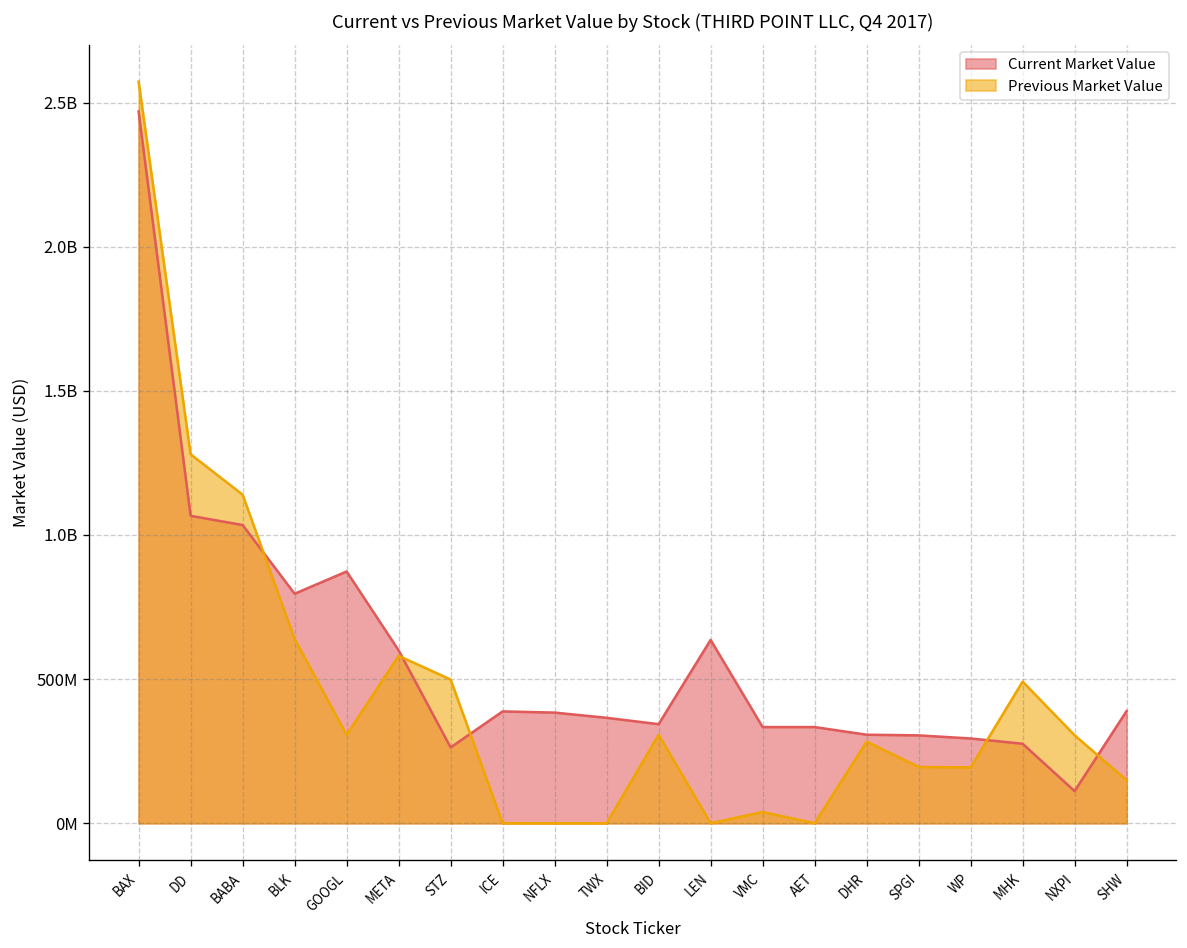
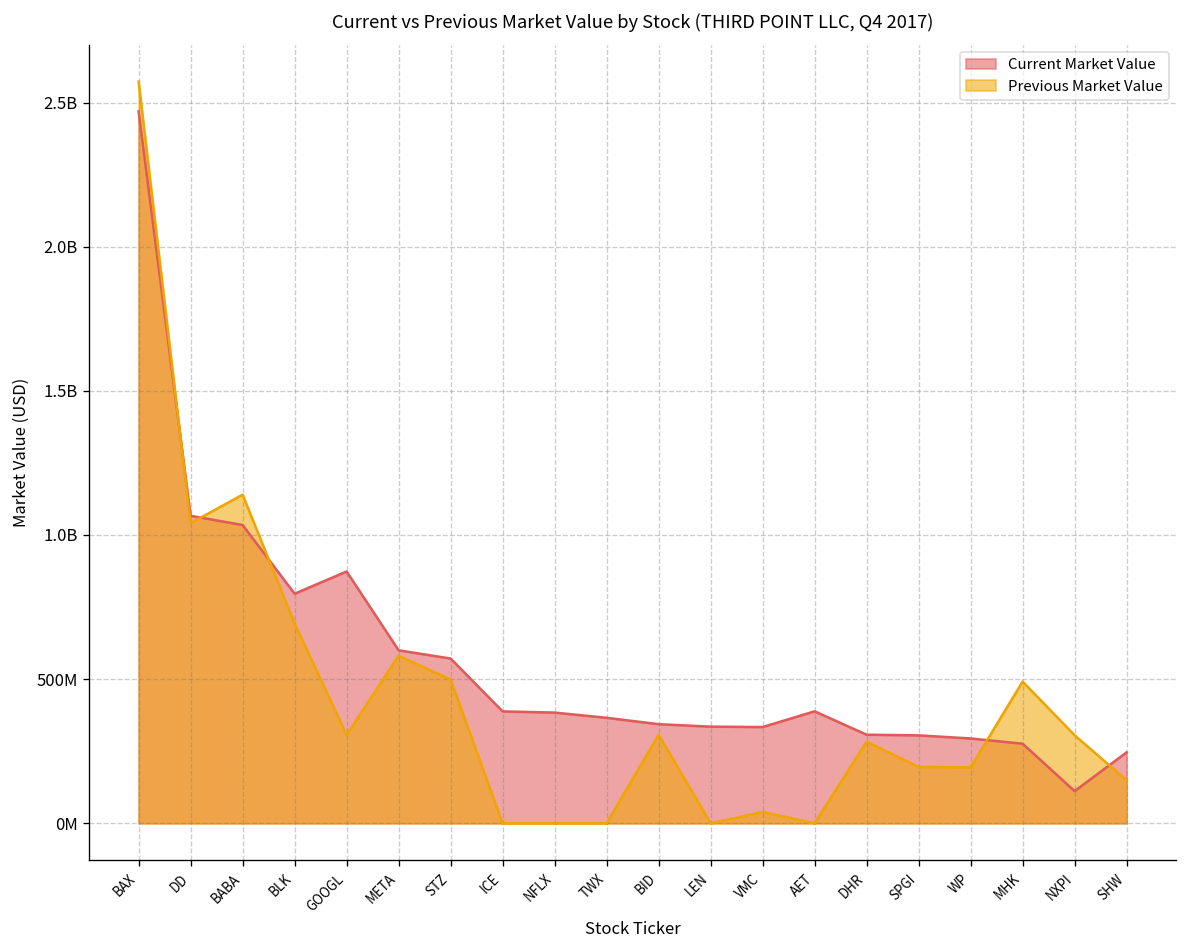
  {
    "Current Market Value": {
      "BAX": 2470000000,
      "DD": 1070000000,
      "BABA": 1030000000,
      "BLK": 800000000,
      "GOOGL": 870000000,
      "META": 600000000,
-     "STZ": 260000000,
+     "STZ": 570000000,
      "ICE": 390000000,
      "NFLX": 380000000,
      "TWX": 370000000,
      "BID": 340000000,
-     "LEN": 640000000,
+     "LEN": 340000000,
      "VMC": 330000000,
-     "AET": 330000000,
+     "AET": 390000000,
      "DHR": 310000000,
      "SPGI": 300000000,
      "WP": 290000000,
      "MHK": 280000000,
      "NXPI": 110000000,
-     "SHW": 390000000
+     "SHW": 250000000
    },
    "Previous Market Value": {
      "BAX": 2570000000,
-     "DD": 1280000000,
+     "DD": 1040000000,
      "BABA": 1140000000,
-     "BLK": 640000000,
+     "BLK": 690000000,
      "GOOGL": 310000000,
      "META": 580000000,
      "STZ": 500000000,
      "ICE": 0,
      "NFLX": 0,
      "TWX": 0,
      "BID": 310000000,
      "LEN": 0,
      "VMC": 40000000,
      "AET": 0,
      "DHR": 280000000,
      "SPGI": 200000000,
      "WP": 190000000,
      "MHK": 490000000,
      "NXPI": 310000000,
      "SHW": 150000000
    }
  }
